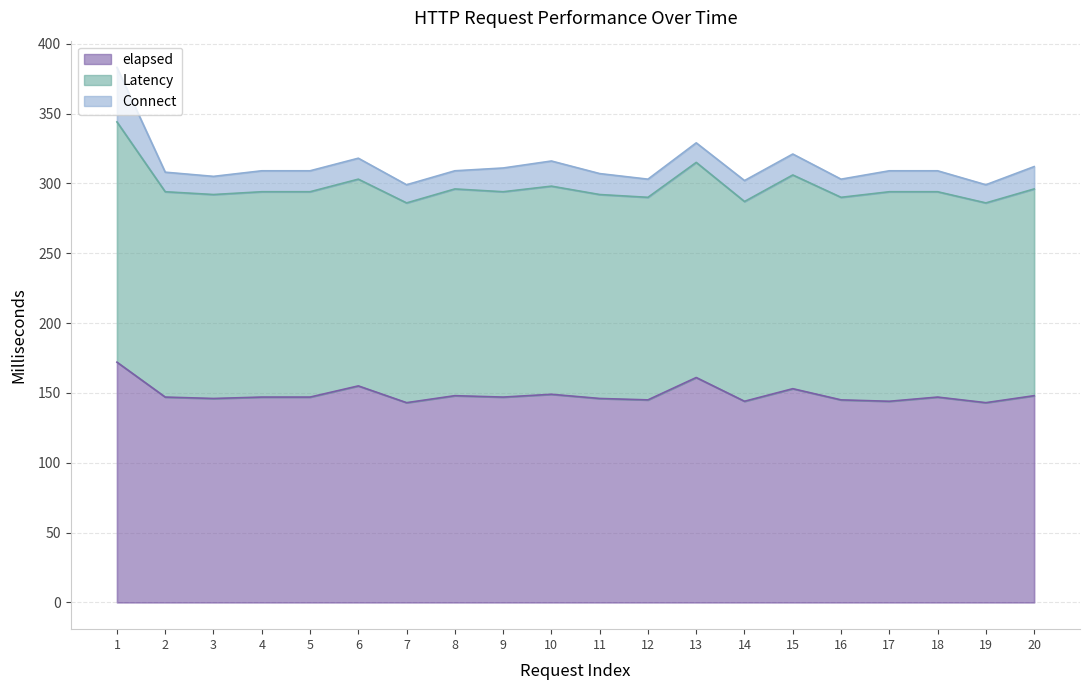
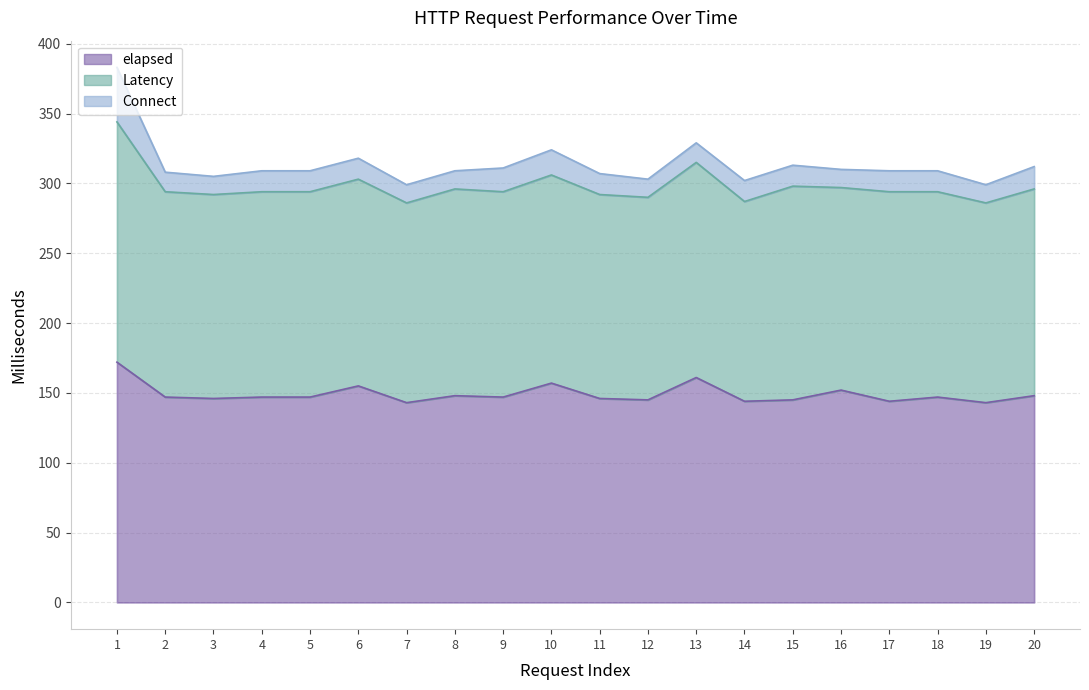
  {
    "elapsed": {
      "1": 172,
      "2": 147,
      "3": 146,
      "4": 147,
      "5": 147,
      "6": 155,
      "7": 143,
      "8": 148,
      "9": 147,
-     "10": 149,
+     "10": 157,
      "11": 146,
      "12": 145,
      "13": 161,
      "14": 144,
-     "15": 153,
-     "16": 145,
+     "15": 145,
+     "16": 152,
      "17": 144,
      "18": 147,
      "19": 143,
      "20": 148
    }
  }
